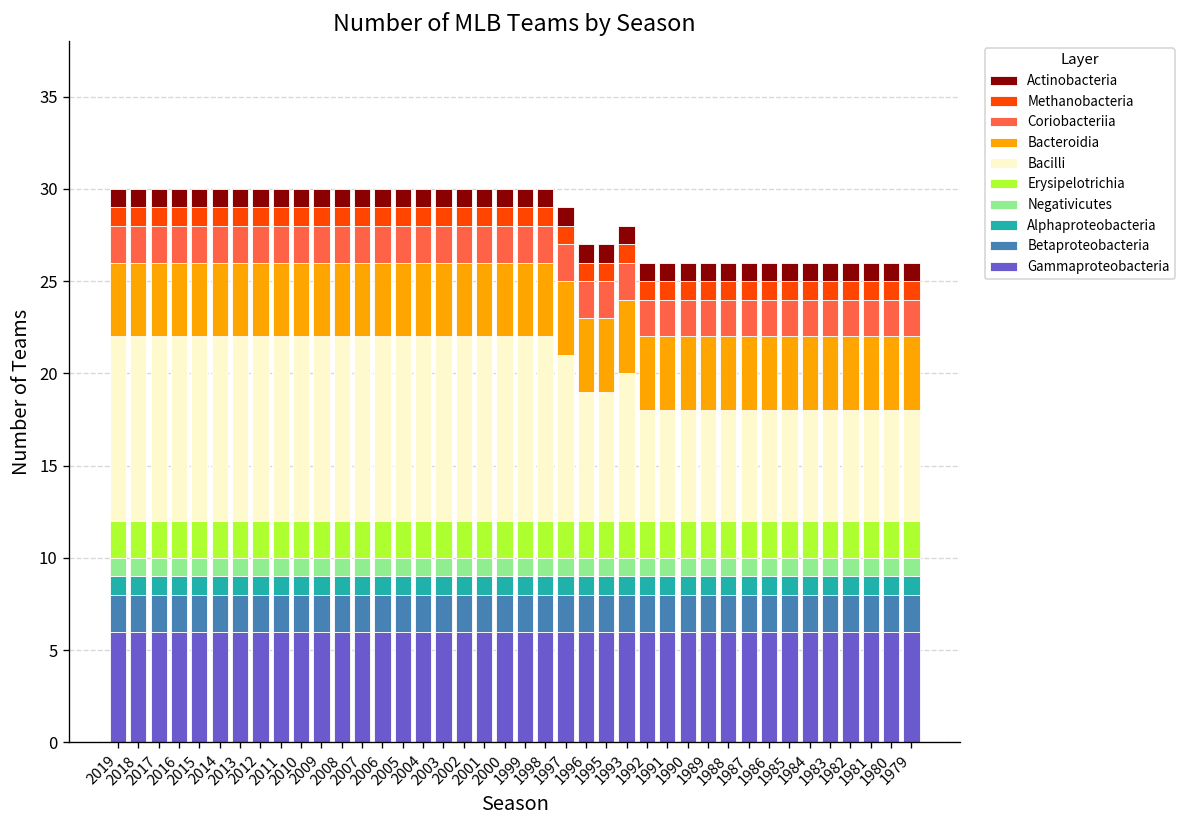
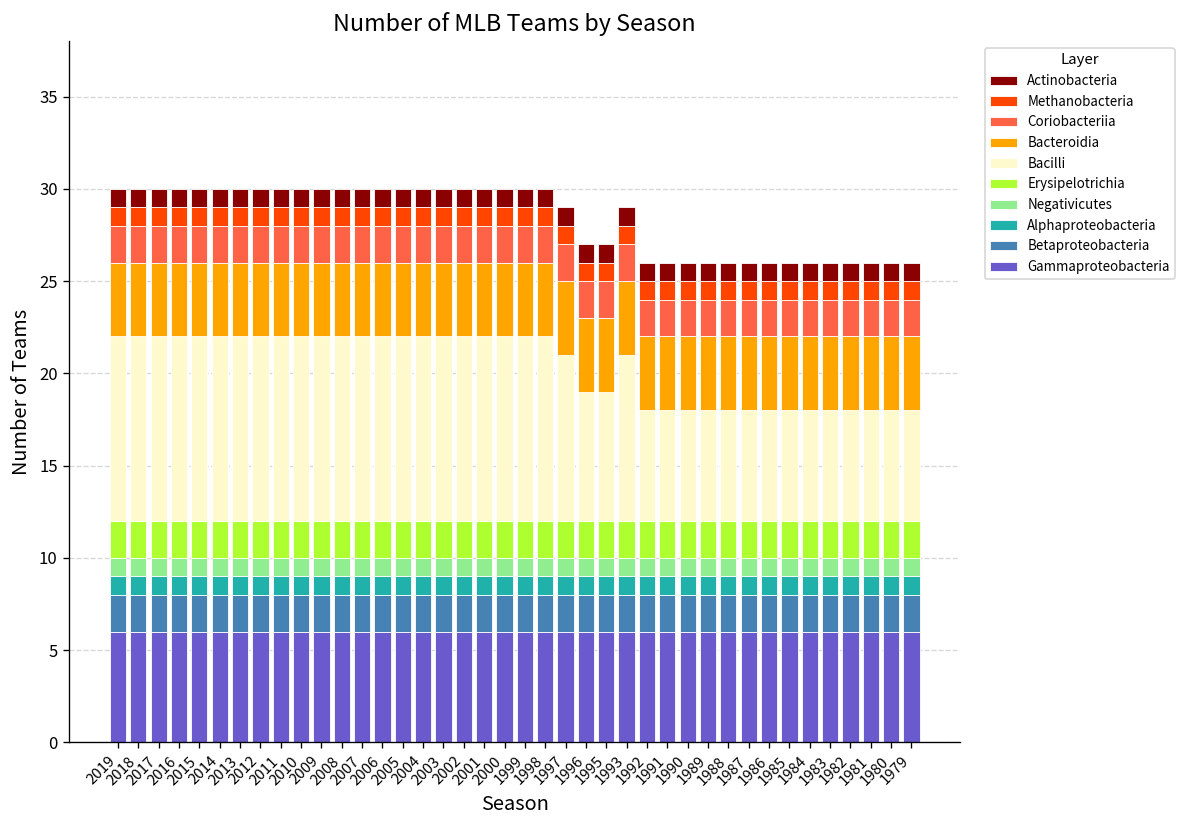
  {
    "Bacilli": {
      "2019": 10.0,
      "2018": 10.0,
      "2017": 10.0,
      "2016": 10.0,
      "2015": 10.0,
      "2014": 10.0,
      "2013": 10.0,
      "2012": 10.0,
      "2011": 10.0,
      "2010": 10.0,
      "2009": 10.0,
      "2008": 10.0,
      "2007": 10.0,
      "2006": 10.0,
      "2005": 10.0,
      "2004": 10.0,
      "2003": 10.0,
      "2002": 10.0,
      "2001": 10.0,
      "2000": 10.0,
      "1999": 10.0,
      "1998": 10.0,
      "1997": 9.0,
      "1996": 7.0,
      "1995": 7.0,
-     "1993": 8.0,
+     "1993": 9.0,
      "1992": 6.0,
      "1991": 6.0,
      "1990": 6.0,
      "1989": 6.0,
      "1988": 6.0,
      "1987": 6.0,
      "1986": 6.0,
      "1985": 6.0,
      "1984": 6.0,
      "1983": 6.0,
      "1982": 6.0,
      "1981": 6.0,
      "1980": 6.0,
      "1979": 6.0
    }
  }
